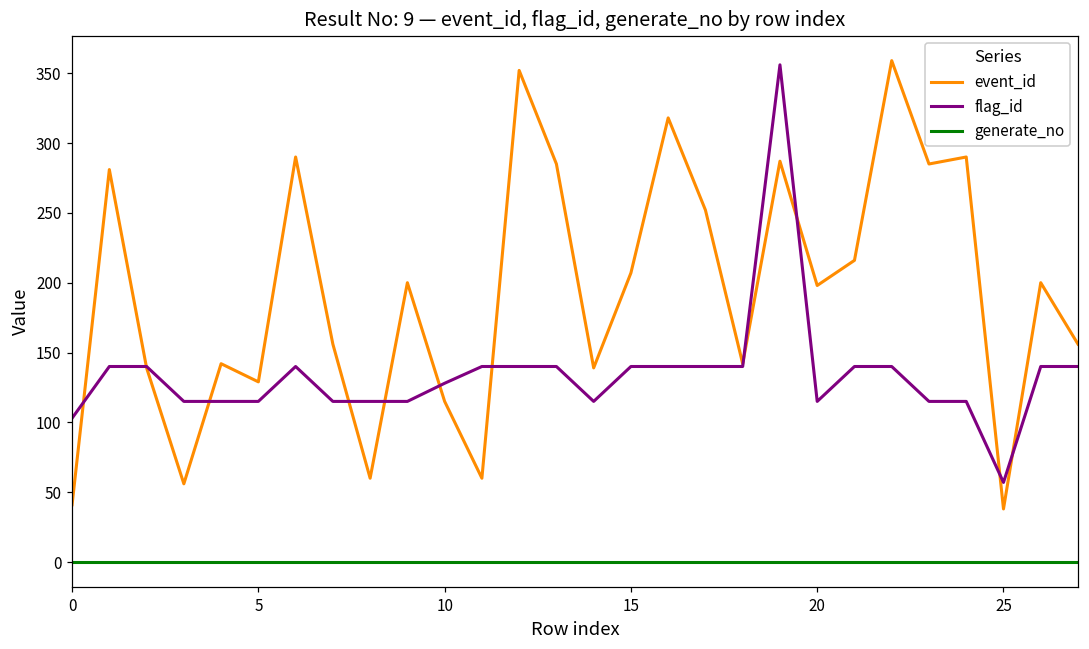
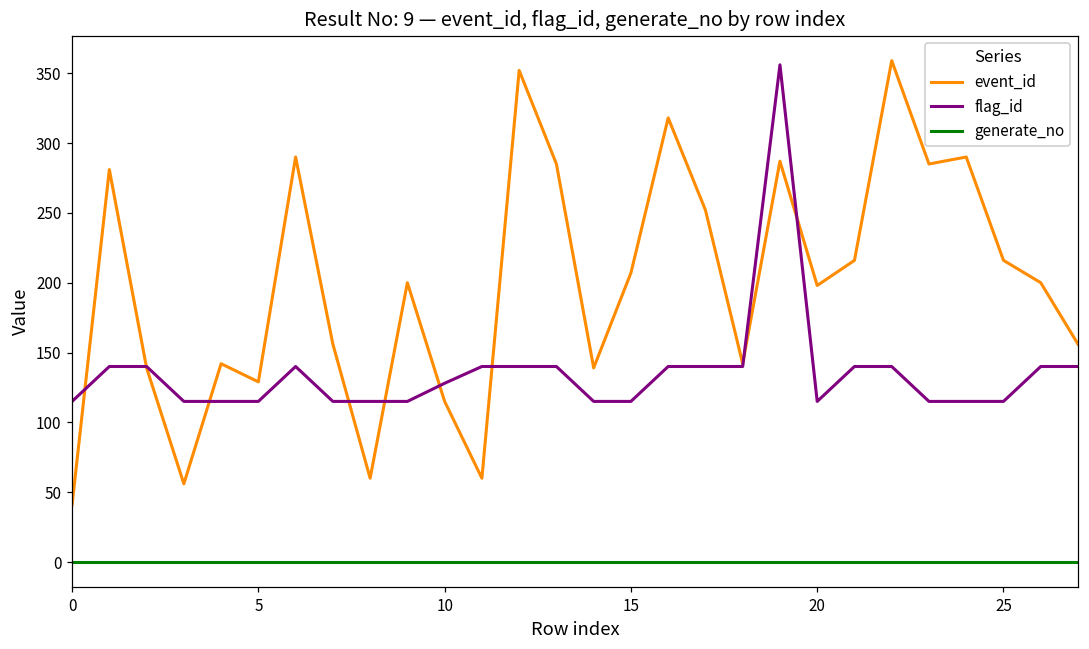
  {
    "event_id": {
      "0": 41,
      "5": 129,
      "10": 115,
      "15": 207,
      "20": 198,
-     "25": 38
+     "25": 216
    },
    "flag_id": {
-     "0": 103,
+     "0": 115,
      "5": 115,
      "10": 128,
-     "15": 140,
+     "15": 115,
      "20": 115,
-     "25": 57
+     "25": 115
    },
    "generate_no": {
      "0": 0,
      "5": 0,
      "10": 0,
      "15": 0,
      "20": 0,
      "25": 0
    }
  }
